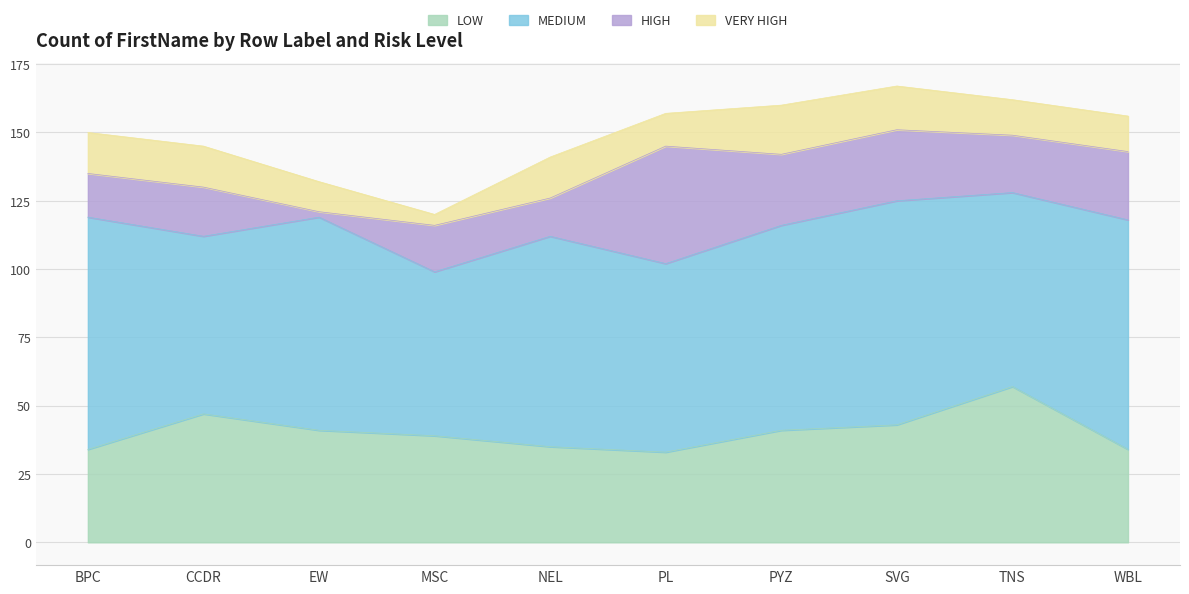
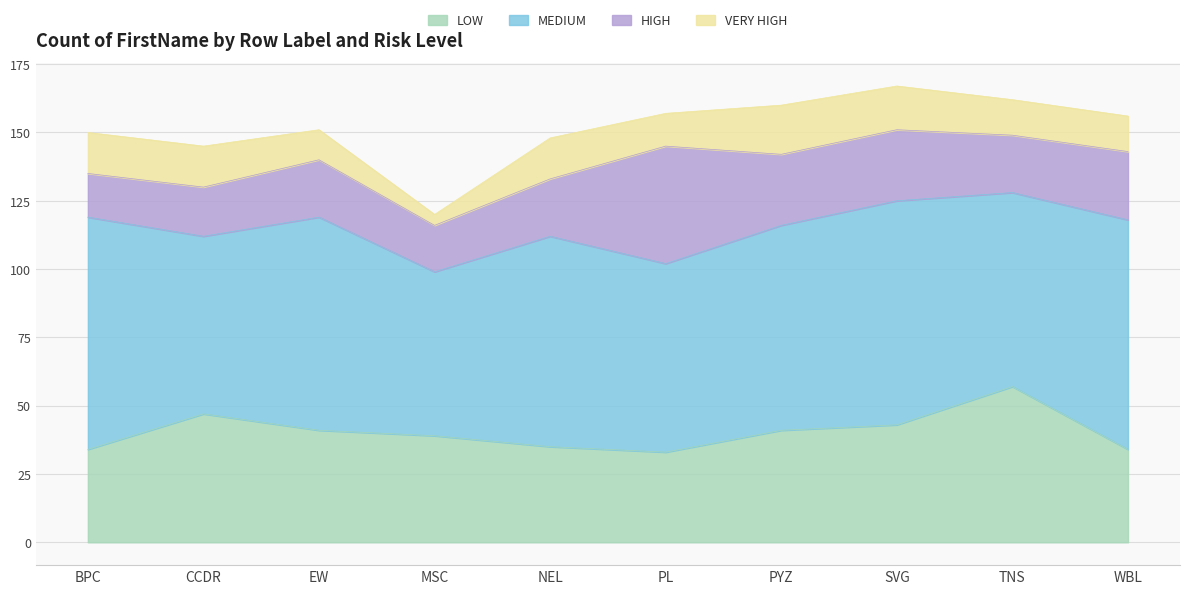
  {
    "LOW": {
      "BPC": 34,
      "CCDR": 47,
      "EW": 41,
      "MSC": 39,
      "NEL": 35,
      "PL": 33,
      "PYZ": 41,
      "SVG": 43,
      "TNS": 57,
      "WBL": 34
    },
    "MEDIUM": {
      "BPC": 85,
      "CCDR": 65,
      "EW": 78,
      "MSC": 60,
      "NEL": 77,
      "PL": 69,
      "PYZ": 75,
      "SVG": 82,
      "TNS": 71,
      "WBL": 84
    },
    "HIGH": {
      "BPC": 16,
      "CCDR": 18,
-     "EW": 2,
+     "EW": 21,
      "MSC": 17,
-     "NEL": 14,
+     "NEL": 21,
      "PL": 43,
      "PYZ": 26,
      "SVG": 26,
      "TNS": 21,
      "WBL": 25
    },
    "VERY HIGH": {
      "BPC": 15,
      "CCDR": 15,
      "EW": 11,
      "MSC": 4,
      "NEL": 15,
      "PL": 12,
      "PYZ": 18,
      "SVG": 16,
      "TNS": 13,
      "WBL": 13
    }
  }
